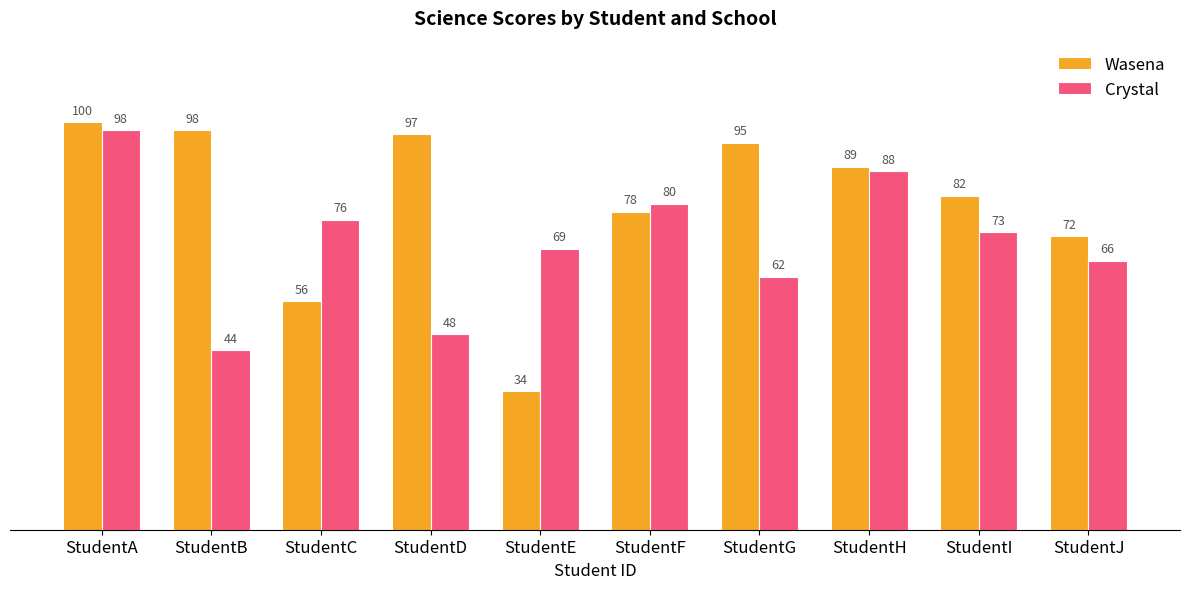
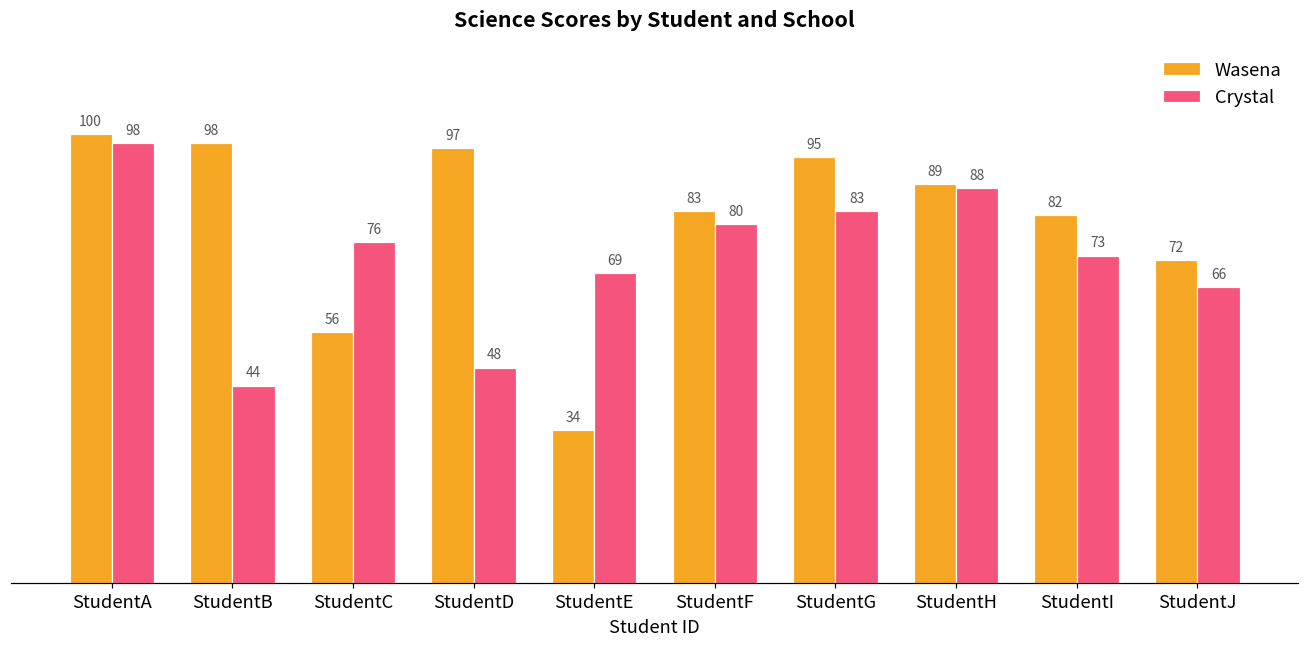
  {
    "Wasena": {
      "StudentA": 100,
      "StudentB": 98,
      "StudentC": 56,
      "StudentD": 97,
      "StudentE": 34,
-     "StudentF": 78,
+     "StudentF": 83,
      "StudentG": 95,
      "StudentH": 89,
      "StudentI": 82,
      "StudentJ": 72
    },
    "Crystal": {
      "StudentA": 98,
      "StudentB": 44,
      "StudentC": 76,
      "StudentD": 48,
      "StudentE": 69,
      "StudentF": 80,
-     "StudentG": 62,
+     "StudentG": 83,
      "StudentH": 88,
      "StudentI": 73,
      "StudentJ": 66
    }
  }
